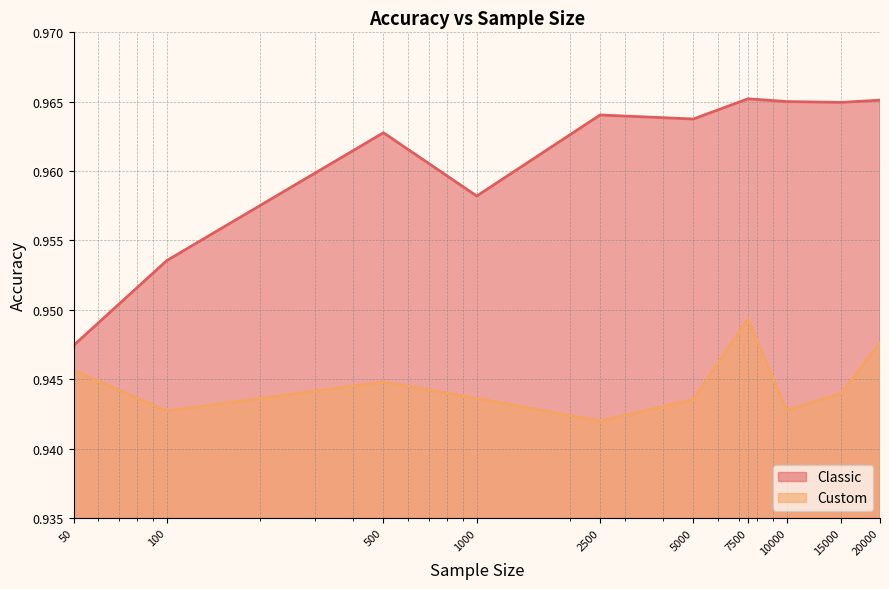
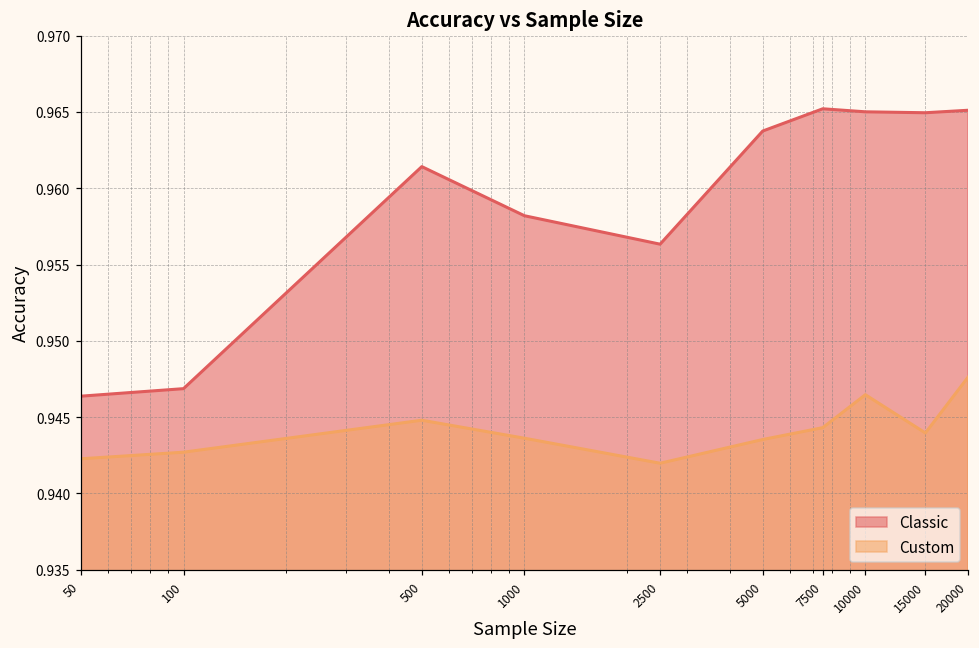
  {
    "Classic": {
-     "50": 0.9474,
-     "100": 0.9535,
-     "500": 0.9628,
+     "50": 0.9464,
+     "100": 0.9469,
+     "500": 0.9614,
      "1000": 0.9582,
-     "2500": 0.9640,
+     "2500": 0.9563,
      "5000": 0.9638,
      "7500": 0.9652,
      "10000": 0.9650,
      "15000": 0.9649,
      "20000": 0.9651
    },
    "Custom": {
-     "50": 0.9456,
+     "50": 0.9423,
      "100": 0.9427,
      "500": 0.9448,
      "1000": 0.9436,
      "2500": 0.9420,
      "5000": 0.9435,
-     "7500": 0.9493,
-     "10000": 0.9428,
+     "7500": 0.9443,
+     "10000": 0.9465,
      "15000": 0.9440,
      "20000": 0.9476
    }
  }
